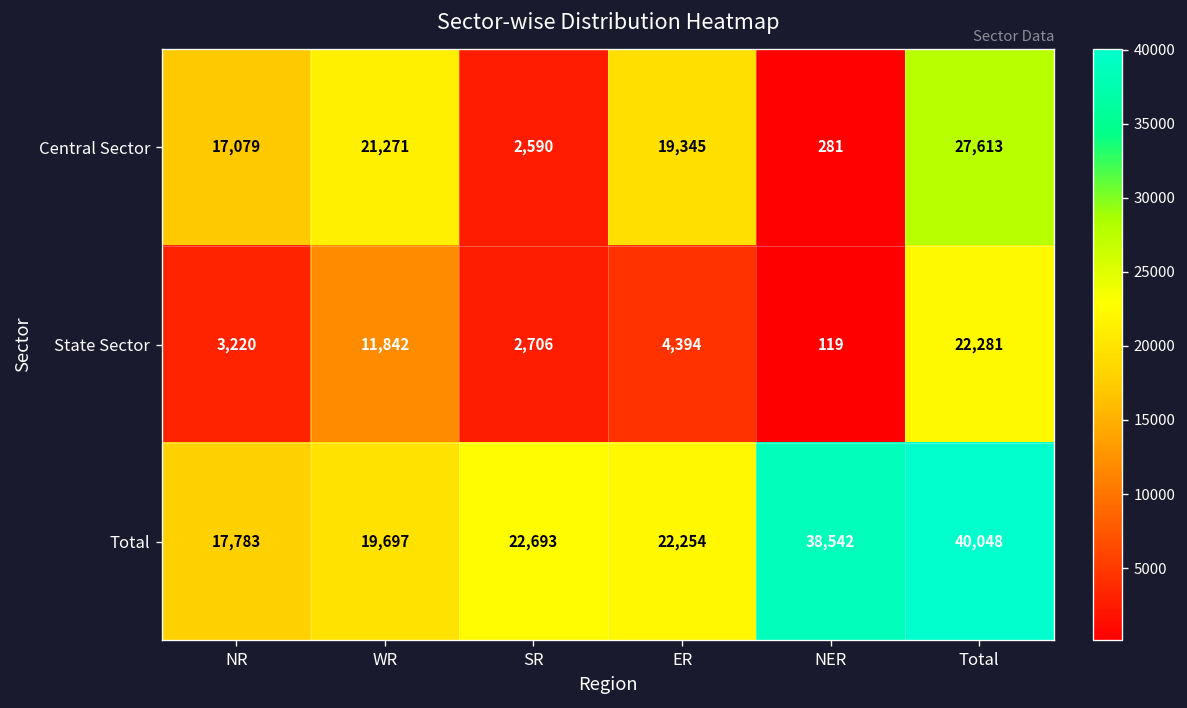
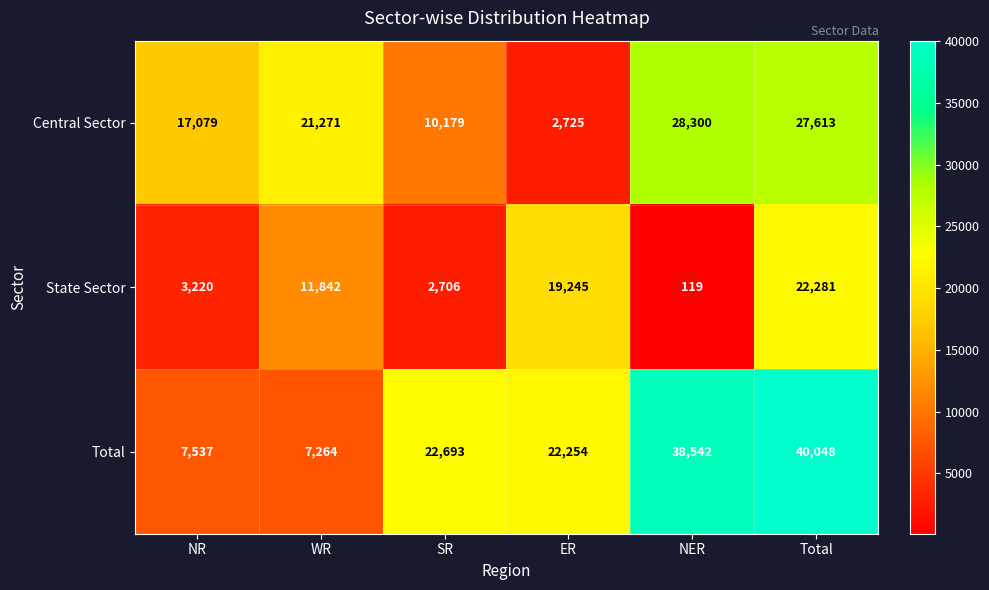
  {
    "Central Sector": {
      "NR": "17,079",
      "WR": "21,271",
-     "SR": "2,590",
-     "ER": "19,345",
-     "NER": "281",
+     "SR": "10,179",
+     "ER": "2,725",
+     "NER": "28,300",
      "Total": "27,613"
    },
    "State Sector": {
      "NR": "3,220",
      "WR": "11,842",
      "SR": "2,706",
-     "ER": "4,394",
+     "ER": "19,245",
      "NER": "119",
      "Total": "22,281"
    },
    "Total": {
-     "NR": "17,783",
-     "WR": "19,697",
+     "NR": "7,537",
+     "WR": "7,264",
      "SR": "22,693",
      "ER": "22,254",
      "NER": "38,542",
      "Total": "40,048"
    }
  }
